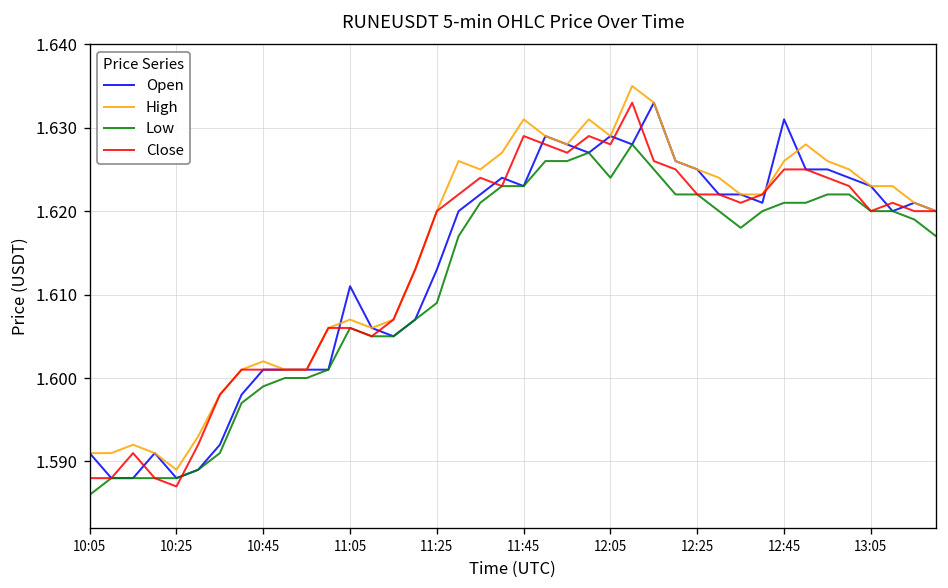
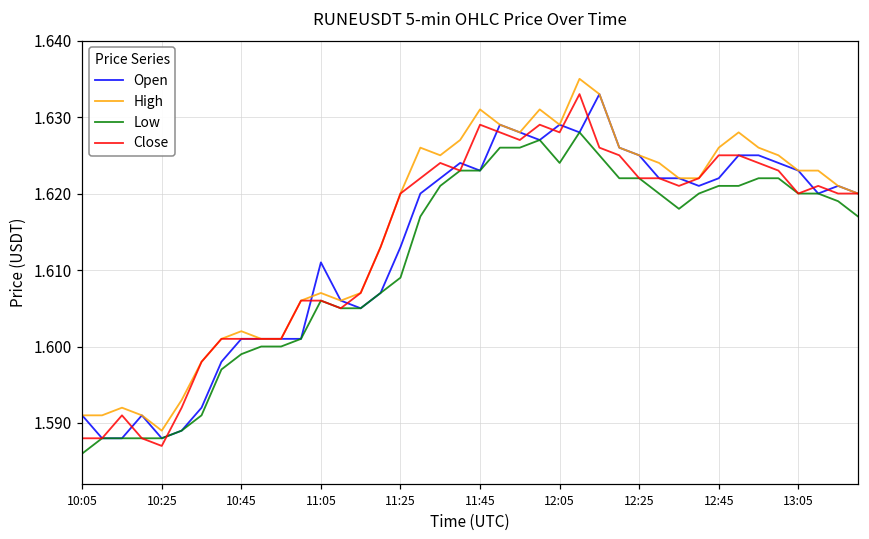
  {
    "Open": {
      "11:05": 1.611,
      "11:25": 1.613,
-     "12:45": 1.631
+     "12:45": 1.622
    },
    "High": {
      "10:25": 1.589,
      "10:45": 1.602,
      "11:05": 1.607,
      "11:45": 1.631,
      "12:45": 1.626
    },
    "Low": {
      "10:05": 1.586,
      "10:45": 1.599,
      "11:25": 1.609,
      "12:05": 1.624,
      "12:45": 1.621
    },
    "Close": {
      "10:05": 1.588,
      "10:25": 1.587,
      "11:45": 1.629,
      "12:05": 1.628,
      "12:45": 1.625
    }
  }
